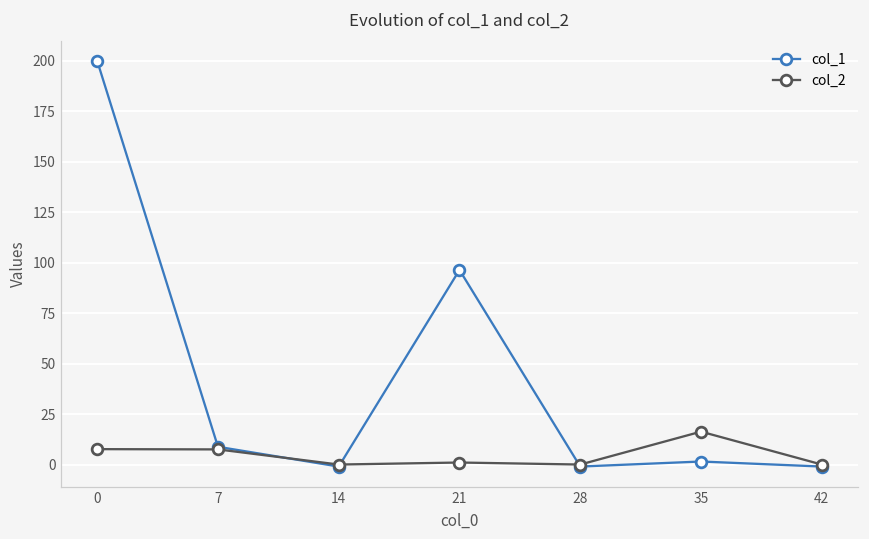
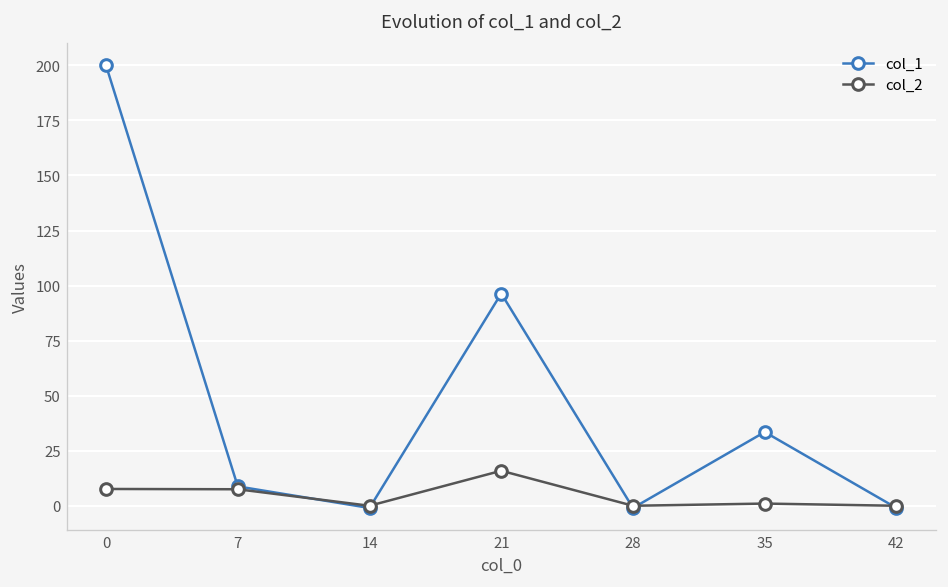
  {
    "col_1": {
      "0": 200,
      "21": 96,
-     "35": 2
+     "35": 34
    },
    "col_2": {
      "0": 8,
-     "21": 1,
-     "35": 16
+     "21": 16,
+     "35": 1
    }
  }
